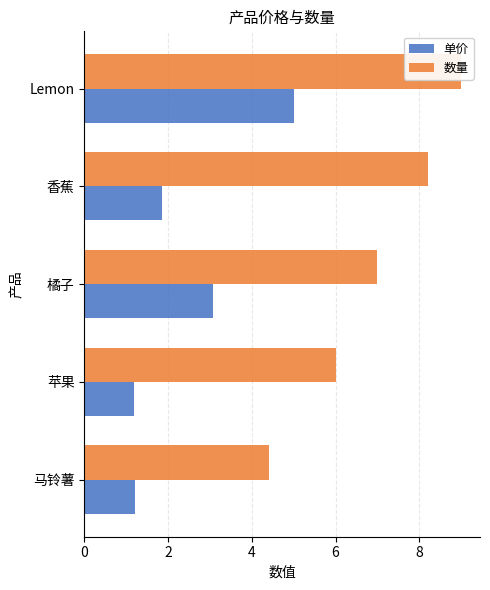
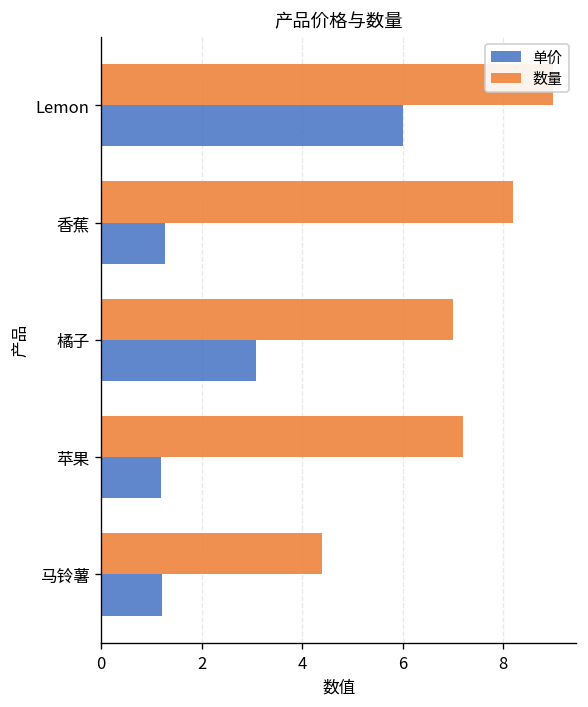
  {
    "单价": {
-     "Lemon": 5,
-     "香蕉": 1.9,
+     "Lemon": 6,
+     "香蕉": 1.3,
      "橘子": 3.1,
      "苹果": 1.2,
      "马铃薯": 1.2
    },
    "数量": {
      "香蕉": 8.2,
      "橘子": 7.0,
-     "苹果": 6.0,
+     "苹果": 7.2,
      "马铃薯": 4.4
    }
  }
